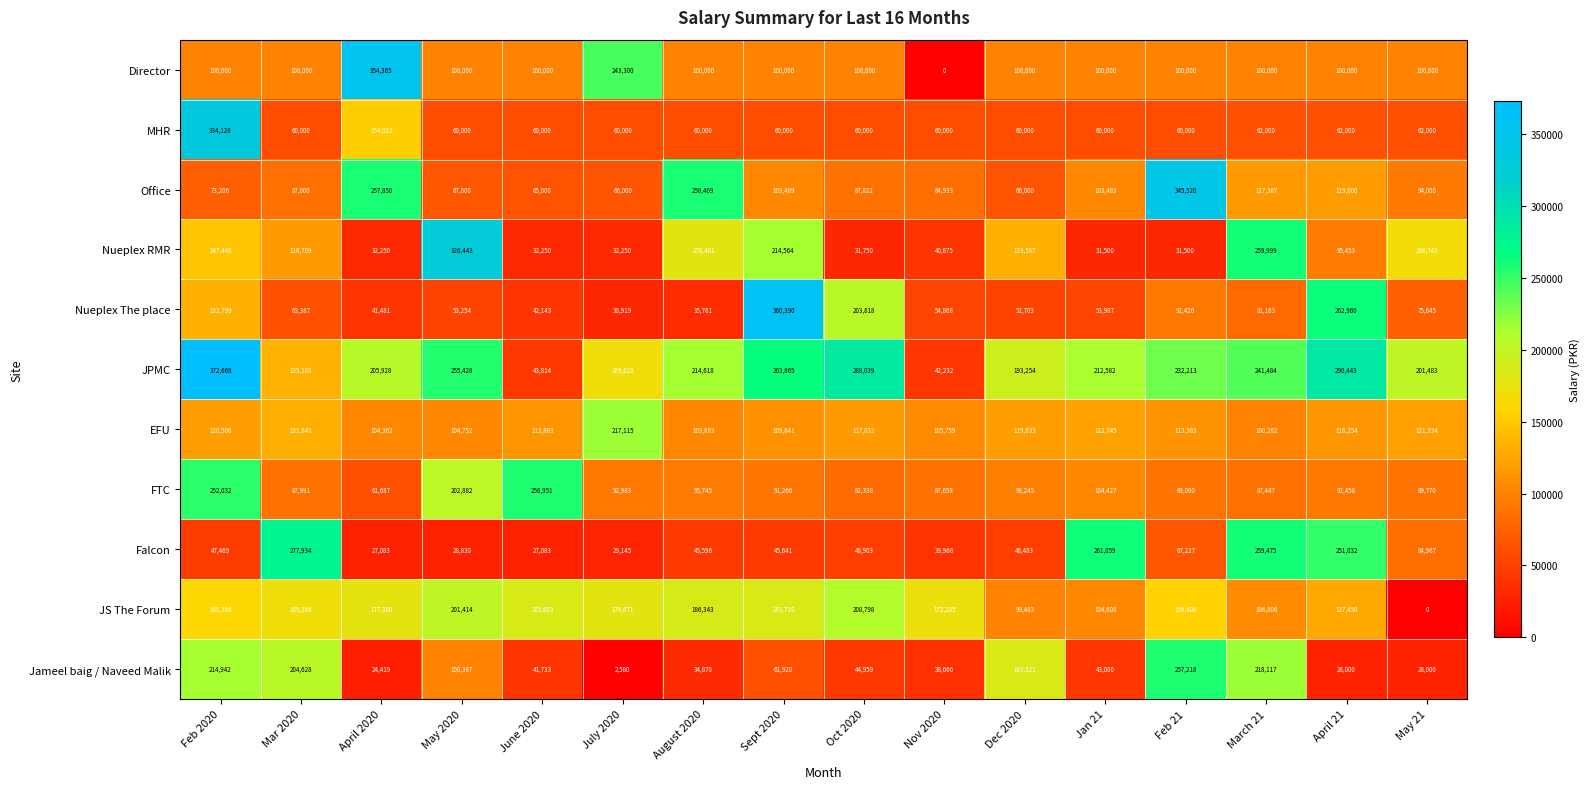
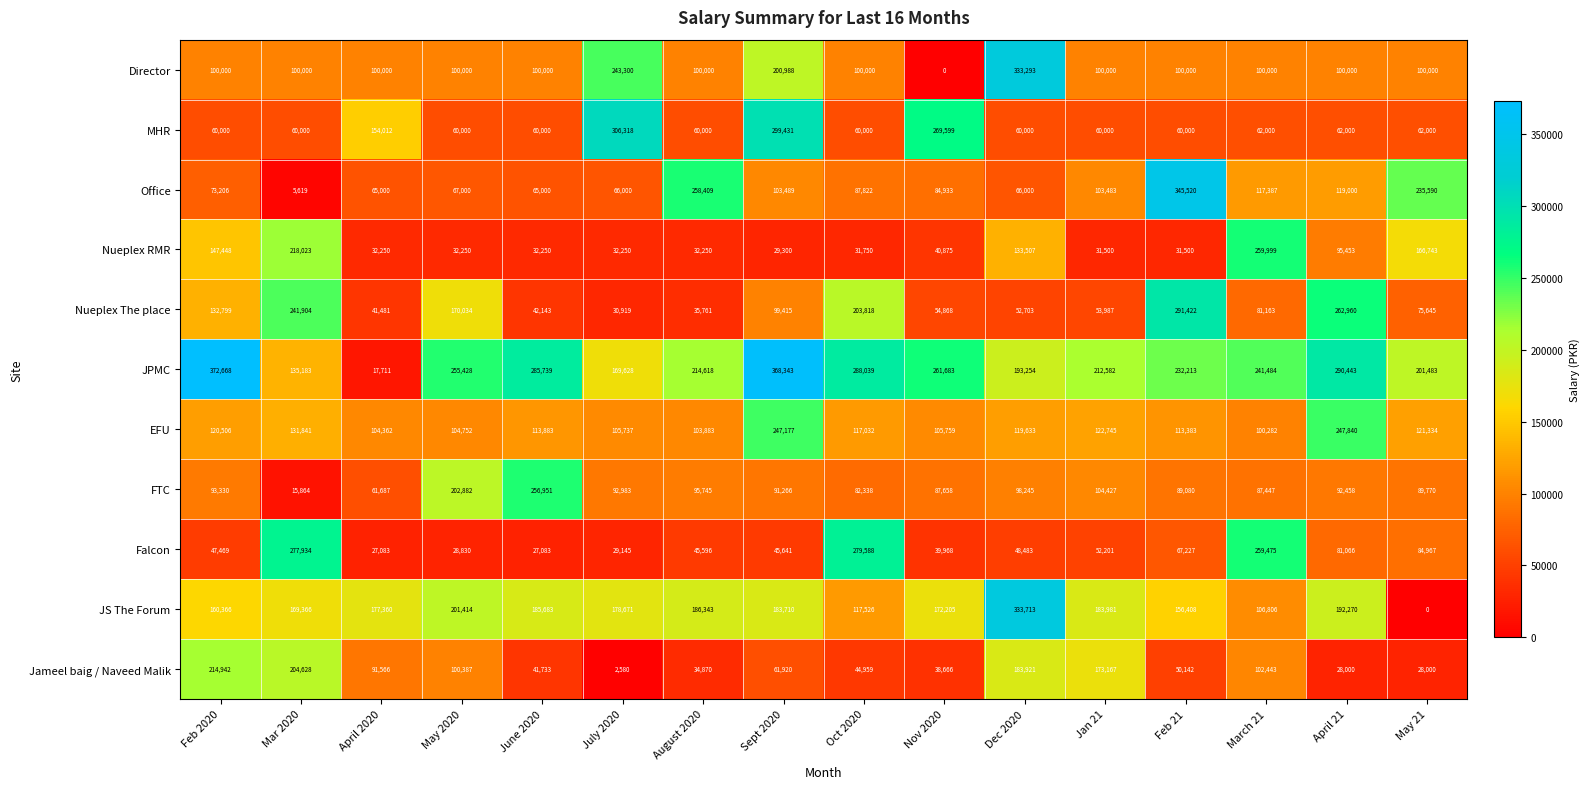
  {
    "Director": {
      "Feb 2020": "100,000",
      "Mar 2020": "100,000",
-     "April 2020": "354,365",
+     "April 2020": "100,000",
      "May 2020": "100,000",
      "June 2020": "100,000",
      "July 2020": "243,300",
      "August 2020": "100,000",
-     "Sept 2020": "100,000",
+     "Sept 2020": "200,988",
      "Oct 2020": "100,000",
      "Nov 2020": "0",
-     "Dec 2020": "100,000",
+     "Dec 2020": "333,293",
      "Jan 21": "100,000",
      "Feb 21": "100,000",
      "March 21": "100,000",
      "April 21": "100,000",
      "May 21": "100,000"
    },
    "MHR": {
-     "Feb 2020": "334,128",
+     "Feb 2020": "60,000",
      "Mar 2020": "60,000",
      "April 2020": "154,012",
      "May 2020": "60,000",
      "June 2020": "60,000",
-     "July 2020": "60,000",
+     "July 2020": "306,318",
      "August 2020": "60,000",
-     "Sept 2020": "60,000",
+     "Sept 2020": "299,431",
      "Oct 2020": "60,000",
-     "Nov 2020": "60,000",
+     "Nov 2020": "269,599",
      "Dec 2020": "60,000",
      "Jan 21": "60,000",
      "Feb 21": "60,000",
      "March 21": "62,000",
      "April 21": "62,000",
      "May 21": "62,000"
    },
    "Office": {
      "Feb 2020": "73,206",
-     "Mar 2020": "87,000",
-     "April 2020": "257,850",
+     "Mar 2020": "5,619",
+     "April 2020": "65,000",
      "May 2020": "67,000",
      "June 2020": "65,000",
      "July 2020": "66,000",
      "August 2020": "258,409",
      "Sept 2020": "103,489",
      "Oct 2020": "87,822",
      "Nov 2020": "84,933",
      "Dec 2020": "66,000",
      "Jan 21": "103,483",
      "Feb 21": "345,520",
      "March 21": "117,387",
      "April 21": "119,000",
-     "May 21": "94,000"
+     "May 21": "235,590"
    },
    "Nueplex RMR": {
      "Feb 2020": "147,448",
-     "Mar 2020": "116,709",
+     "Mar 2020": "218,023",
      "April 2020": "32,250",
-     "May 2020": "326,443",
+     "May 2020": "32,250",
      "June 2020": "32,250",
      "July 2020": "32,250",
-     "August 2020": "178,461",
-     "Sept 2020": "214,564",
+     "August 2020": "32,250",
+     "Sept 2020": "29,300",
      "Oct 2020": "31,750",
      "Nov 2020": "40,875",
      "Dec 2020": "133,507",
      "Jan 21": "31,500",
      "Feb 21": "31,500",
      "March 21": "259,999",
      "April 21": "95,453",
      "May 21": "166,743"
    },
    "Nueplex The place": {
      "Feb 2020": "132,799",
-     "Mar 2020": "63,387",
+     "Mar 2020": "241,904",
      "April 2020": "41,481",
-     "May 2020": "53,254",
+     "May 2020": "170,034",
      "June 2020": "42,143",
      "July 2020": "30,919",
      "August 2020": "35,761",
-     "Sept 2020": "360,390",
+     "Sept 2020": "99,415",
      "Oct 2020": "203,818",
      "Nov 2020": "54,868",
      "Dec 2020": "52,703",
      "Jan 21": "53,987",
-     "Feb 21": "92,420",
+     "Feb 21": "291,422",
      "March 21": "81,163",
      "April 21": "262,960",
      "May 21": "75,645"
    },
    "JPMC": {
      "Feb 2020": "372,668",
      "Mar 2020": "135,183",
-     "April 2020": "205,928",
+     "April 2020": "17,711",
      "May 2020": "255,428",
-     "June 2020": "43,814",
+     "June 2020": "285,739",
      "July 2020": "169,628",
      "August 2020": "214,618",
-     "Sept 2020": "263,865",
+     "Sept 2020": "368,343",
      "Oct 2020": "288,039",
-     "Nov 2020": "42,232",
+     "Nov 2020": "261,683",
      "Dec 2020": "193,254",
      "Jan 21": "212,582",
      "Feb 21": "232,213",
      "March 21": "241,484",
      "April 21": "290,443",
      "May 21": "201,483"
    },
    "EFU": {
      "Feb 2020": "120,506",
      "Mar 2020": "131,841",
      "April 2020": "104,362",
      "May 2020": "104,752",
      "June 2020": "113,883",
-     "July 2020": "217,115",
+     "July 2020": "105,737",
      "August 2020": "103,883",
-     "Sept 2020": "109,841",
+     "Sept 2020": "247,177",
      "Oct 2020": "117,032",
      "Nov 2020": "105,759",
      "Dec 2020": "119,633",
      "Jan 21": "122,745",
      "Feb 21": "113,383",
      "March 21": "100,282",
-     "April 21": "116,254",
+     "April 21": "247,840",
      "May 21": "121,334"
    },
    "FTC": {
-     "Feb 2020": "252,032",
-     "Mar 2020": "87,991",
+     "Feb 2020": "93,330",
+     "Mar 2020": "15,864",
      "April 2020": "61,687",
      "May 2020": "202,882",
      "June 2020": "256,951",
      "July 2020": "92,983",
      "August 2020": "95,745",
      "Sept 2020": "91,266",
      "Oct 2020": "82,338",
      "Nov 2020": "87,658",
      "Dec 2020": "98,245",
      "Jan 21": "104,427",
      "Feb 21": "89,080",
      "March 21": "87,447",
      "April 21": "92,458",
      "May 21": "89,770"
    },
    "Falcon": {
      "Feb 2020": "47,469",
      "Mar 2020": "277,934",
      "April 2020": "27,083",
      "May 2020": "28,830",
      "June 2020": "27,083",
      "July 2020": "29,145",
      "August 2020": "45,596",
      "Sept 2020": "45,641",
-     "Oct 2020": "48,903",
+     "Oct 2020": "279,588",
      "Nov 2020": "39,968",
      "Dec 2020": "48,483",
-     "Jan 21": "261,059",
+     "Jan 21": "52,201",
      "Feb 21": "67,227",
      "March 21": "259,475",
-     "April 21": "251,032",
+     "April 21": "81,066",
      "May 21": "84,967"
    },
    "JS The Forum": {
      "Feb 2020": "160,366",
      "Mar 2020": "169,366",
      "April 2020": "177,360",
      "May 2020": "201,414",
      "June 2020": "185,683",
      "July 2020": "178,671",
      "August 2020": "186,343",
      "Sept 2020": "183,710",
-     "Oct 2020": "208,798",
+     "Oct 2020": "117,526",
      "Nov 2020": "172,205",
-     "Dec 2020": "99,483",
-     "Jan 21": "104,608",
+     "Dec 2020": "333,713",
+     "Jan 21": "183,981",
      "Feb 21": "156,408",
      "March 21": "106,806",
-     "April 21": "127,450",
+     "April 21": "192,270",
      "May 21": "0"
    },
    "Jameel baig / Naveed Malik": {
      "Feb 2020": "214,942",
      "Mar 2020": "204,628",
-     "April 2020": "24,419",
+     "April 2020": "91,566",
      "May 2020": "100,387",
      "June 2020": "41,733",
      "July 2020": "2,580",
      "August 2020": "34,870",
      "Sept 2020": "61,920",
      "Oct 2020": "44,959",
      "Nov 2020": "38,666",
      "Dec 2020": "183,921",
-     "Jan 21": "43,000",
-     "Feb 21": "257,218",
-     "March 21": "218,117",
+     "Jan 21": "173,167",
+     "Feb 21": "50,142",
+     "March 21": "102,443",
      "April 21": "28,000",
      "May 21": "28,000"
    }
  }
